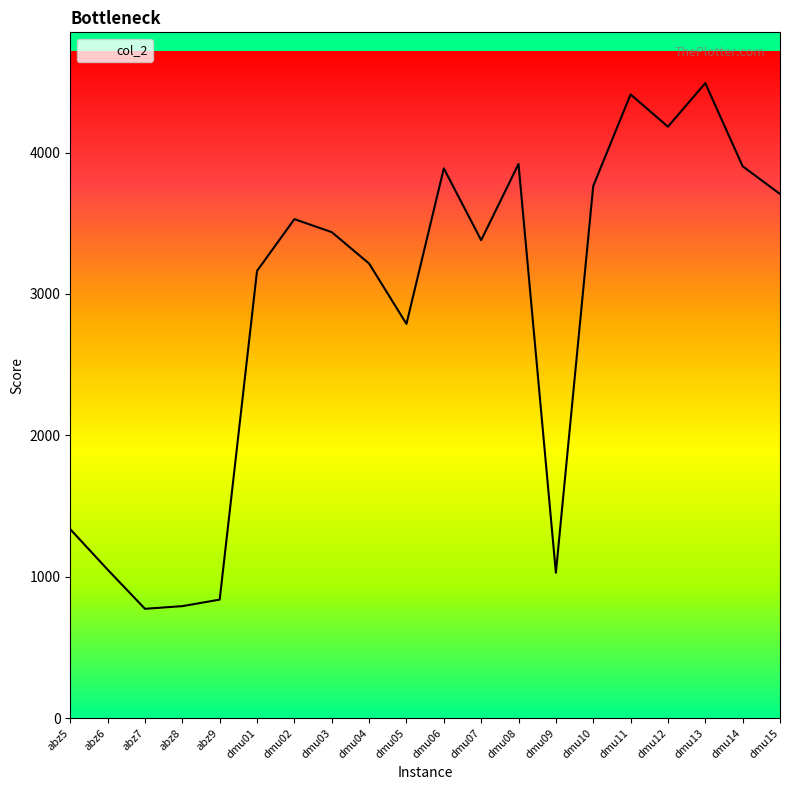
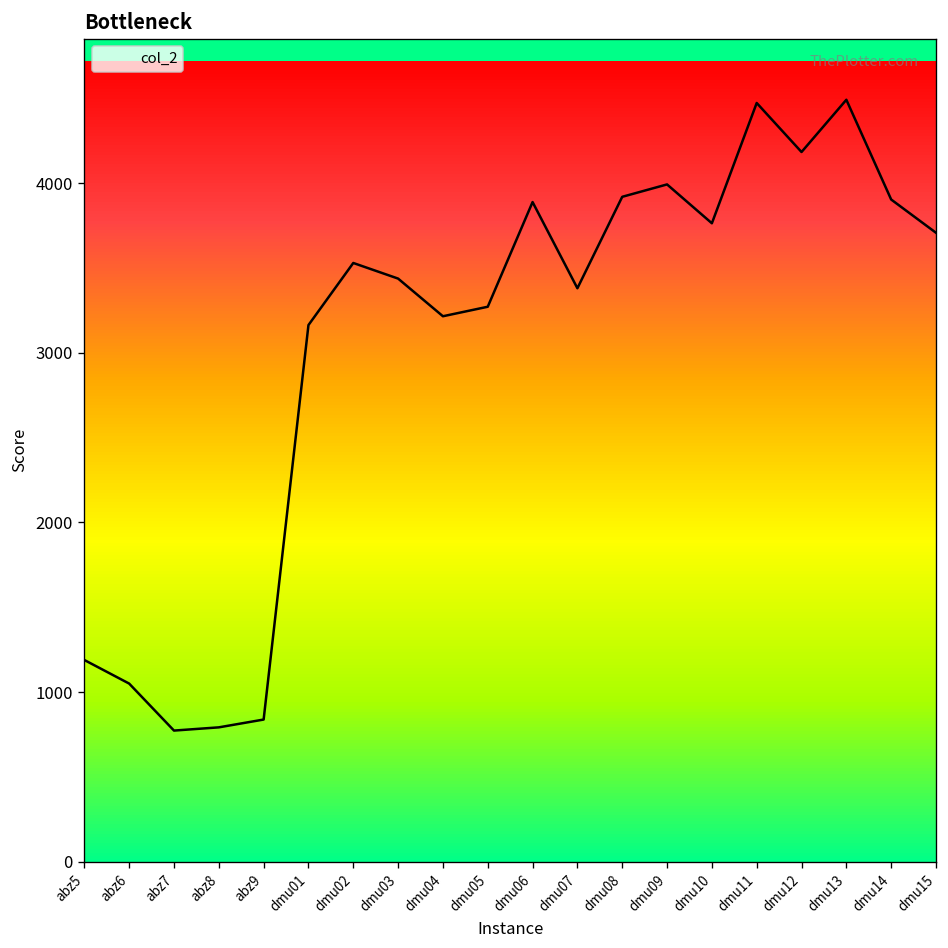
  {
-   "abz5": 1340,
+   "abz5": 1190,
    "abz6": 1050,
    "abz7": 770,
    "abz8": 790,
    "abz9": 840,
    "dmu01": 3160,
    "dmu02": 3530,
    "dmu03": 3440,
    "dmu04": 3220,
-   "dmu05": 2790,
+   "dmu05": 3270,
    "dmu06": 3890,
    "dmu07": 3380,
    "dmu08": 3920,
-   "dmu09": 1030,
+   "dmu09": 3990,
    "dmu10": 3760,
-   "dmu11": 4410,
+   "dmu11": 4470,
    "dmu12": 4180,
    "dmu13": 4490,
    "dmu14": 3900,
    "dmu15": 3710
  }
